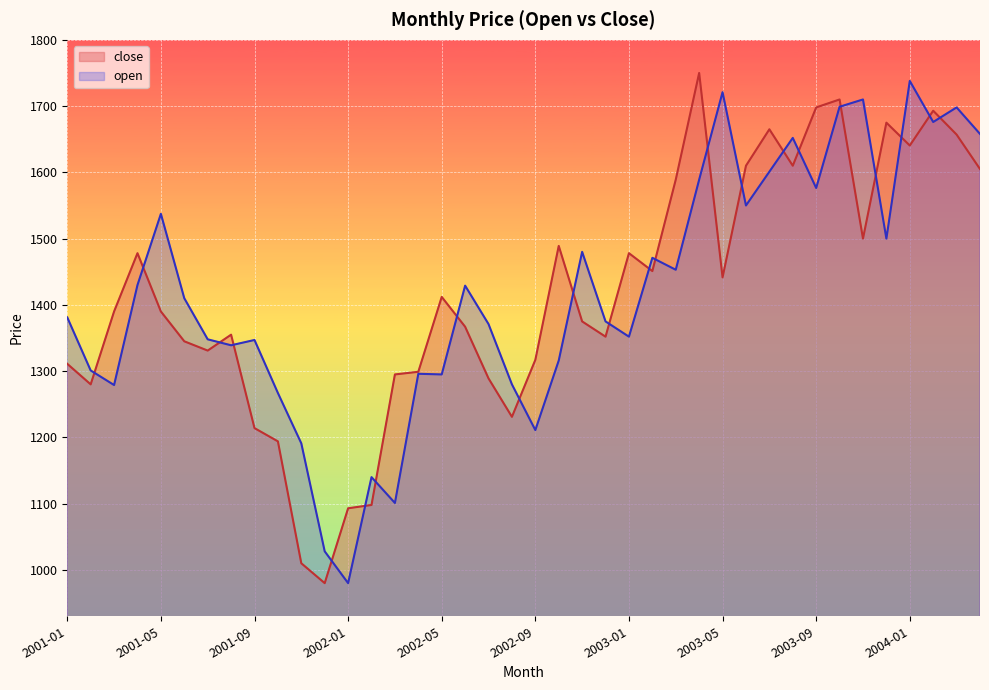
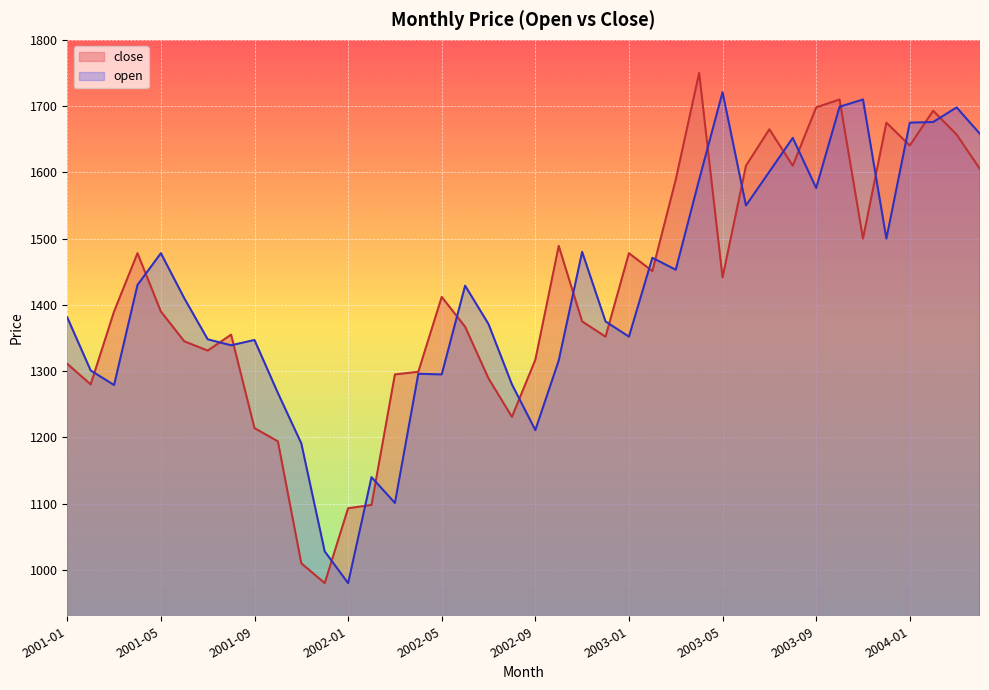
  {
    "close": {
      "2001-01": 1310,
      "2001-05": 1390,
      "2001-09": 1210,
      "2002-01": 1090,
      "2002-05": 1410,
      "2002-09": 1320,
      "2003-01": 1480,
      "2003-05": 1440,
      "2003-09": 1700,
      "2004-01": 1640
    },
    "open": {
      "2001-01": 1380,
-     "2001-05": 1540,
+     "2001-05": 1480,
      "2001-09": 1350,
      "2002-01": 980,
      "2002-05": 1300,
      "2002-09": 1210,
      "2003-01": 1350,
      "2003-05": 1720,
      "2003-09": 1580,
-     "2004-01": 1740
+     "2004-01": 1680
    }
  }
